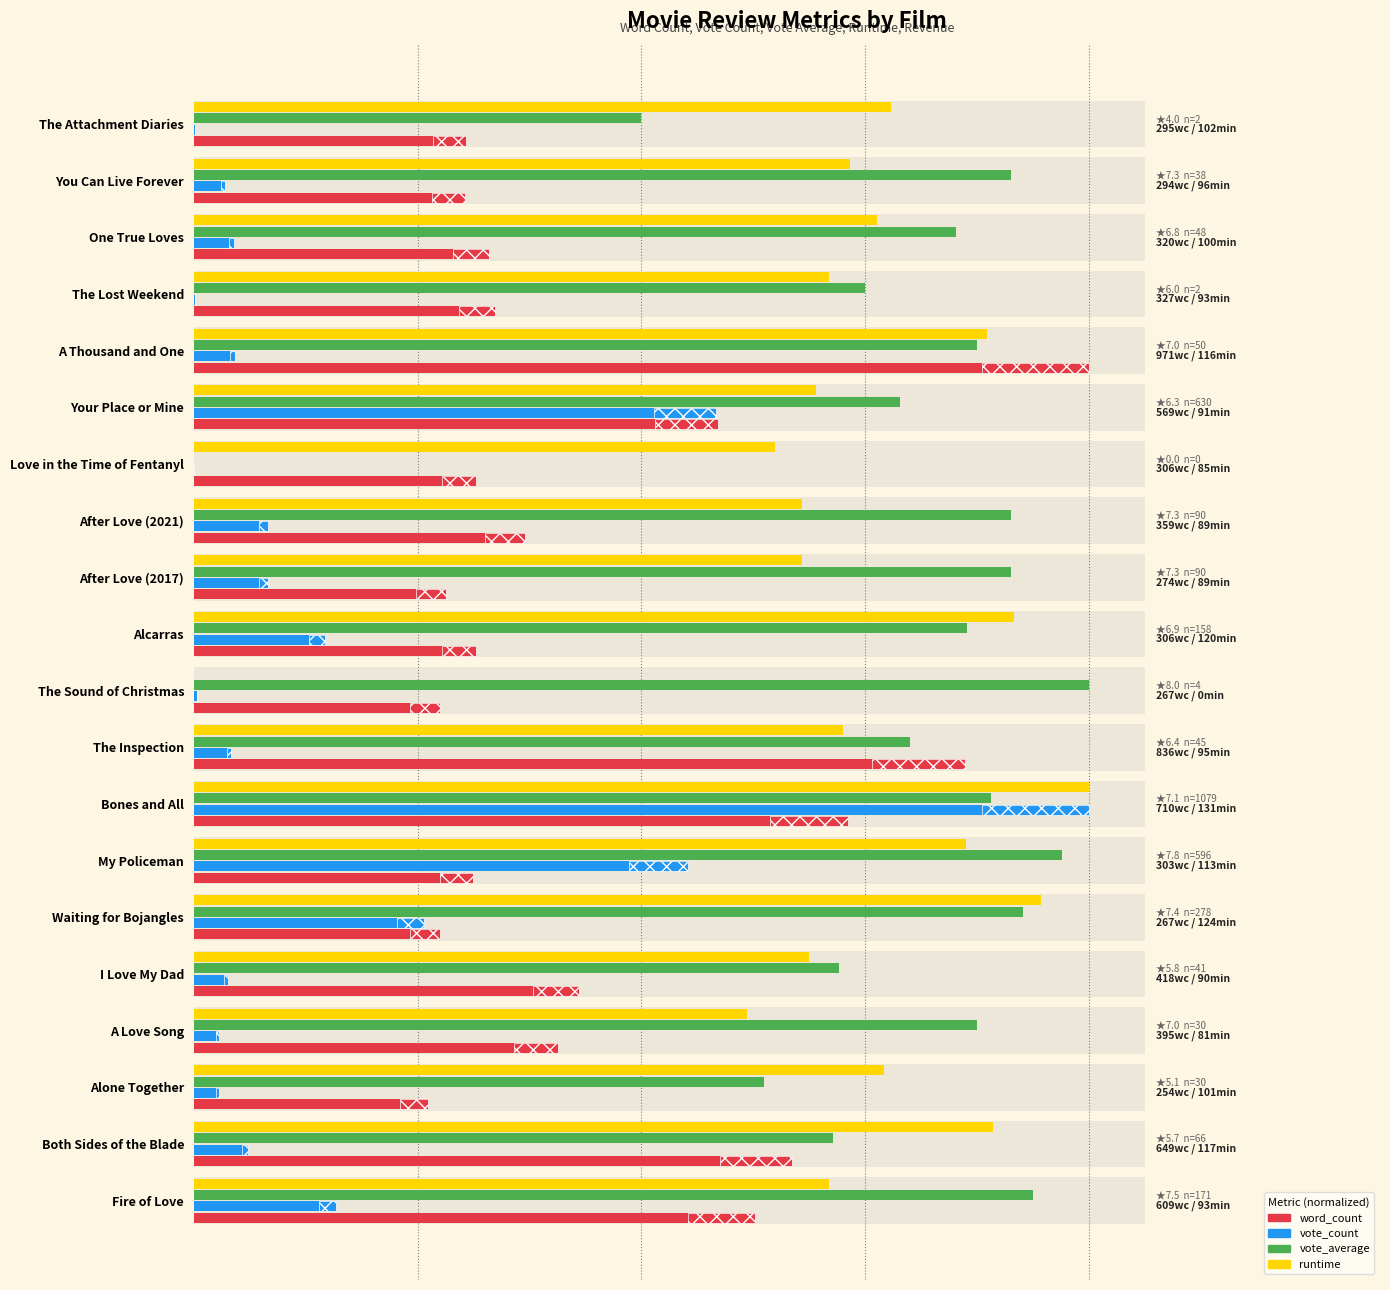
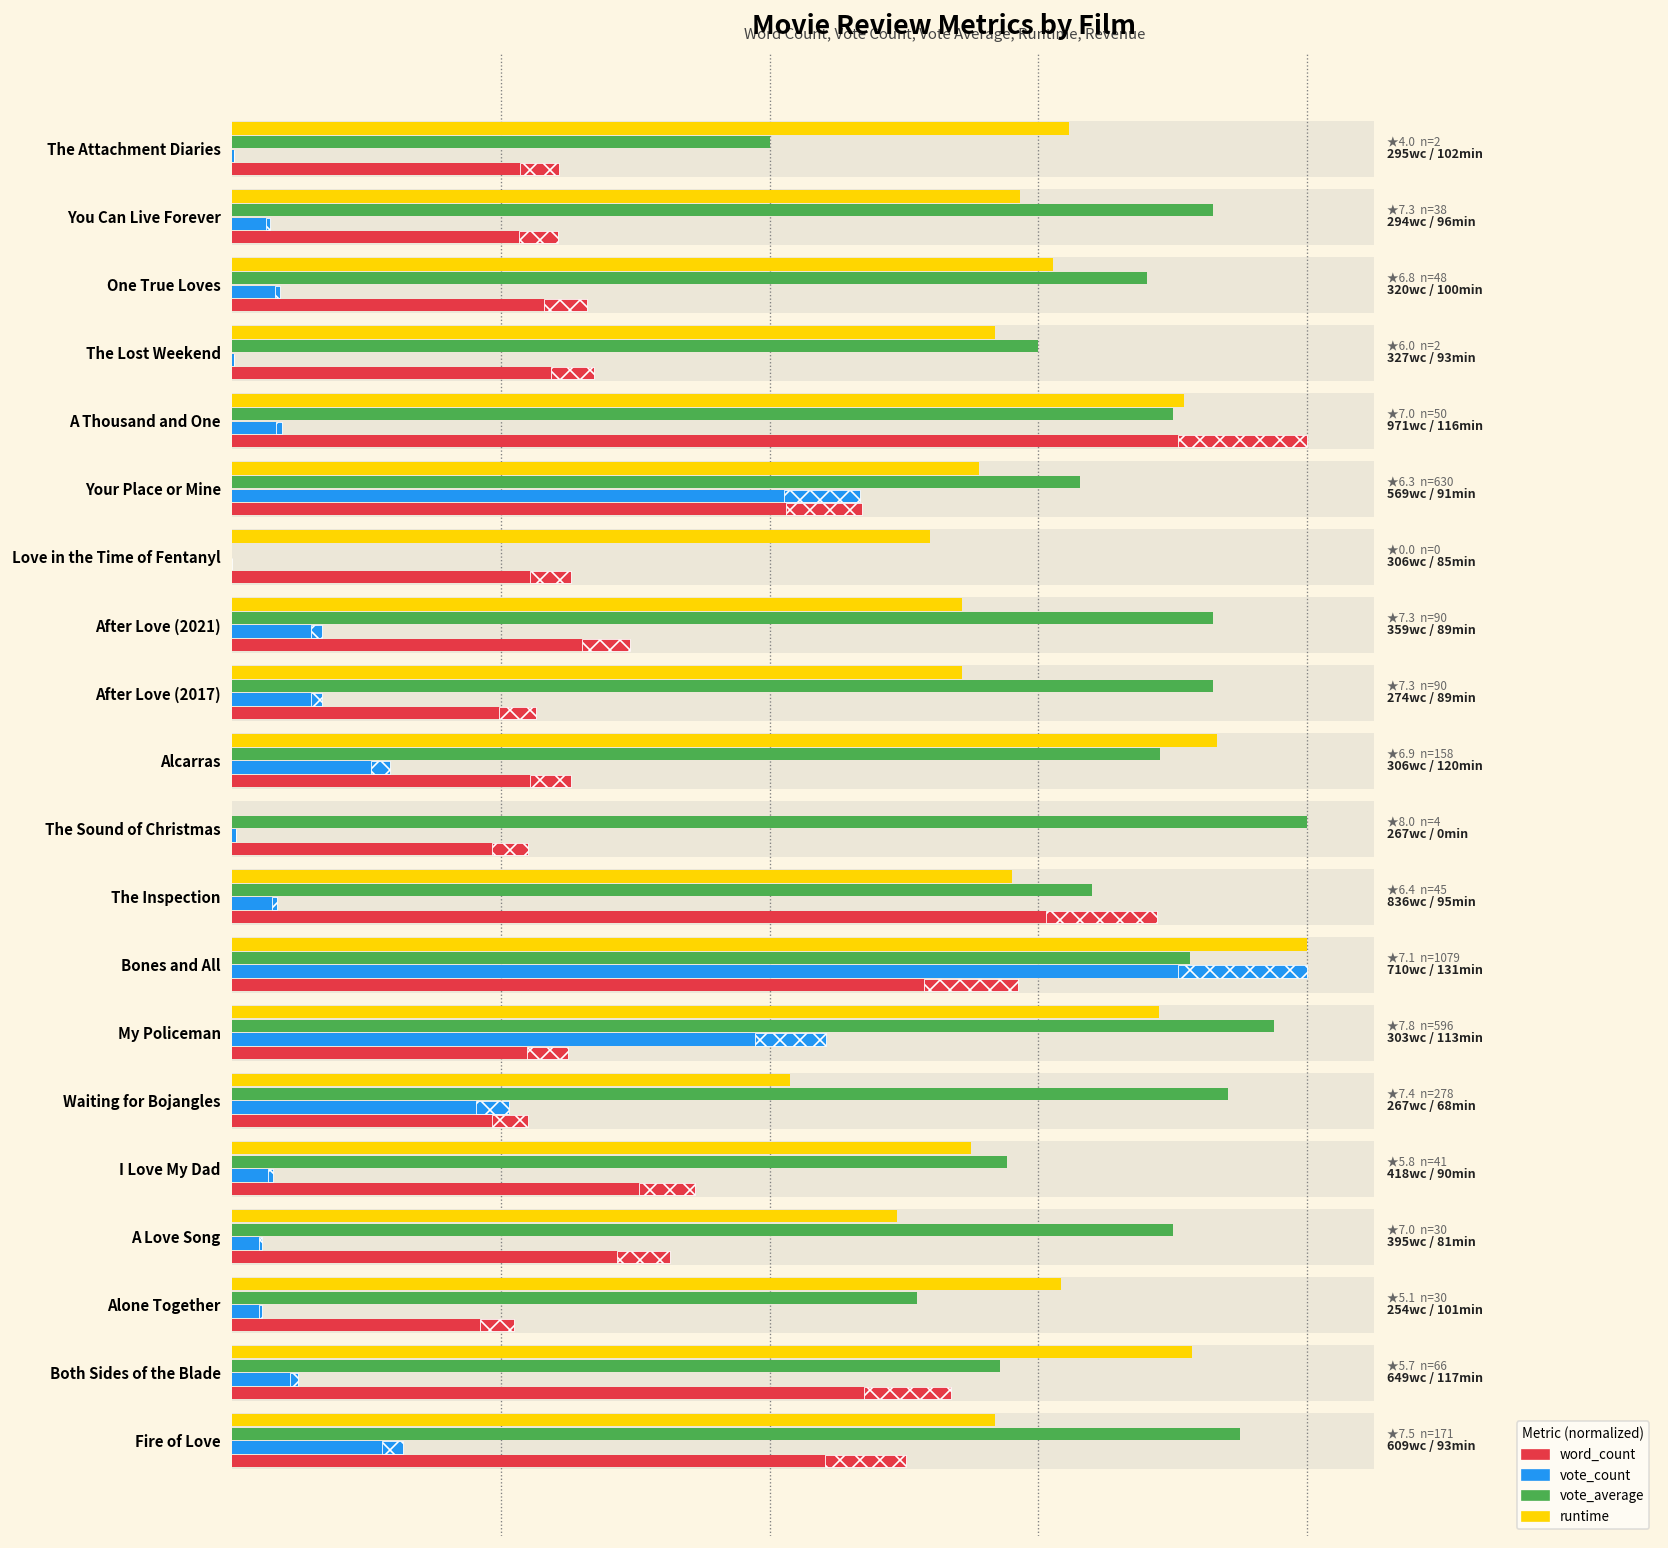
  {
    "runtime": {
-     "Waiting for Bojangles": 124
+     "Waiting for Bojangles": 68
    }
  }
